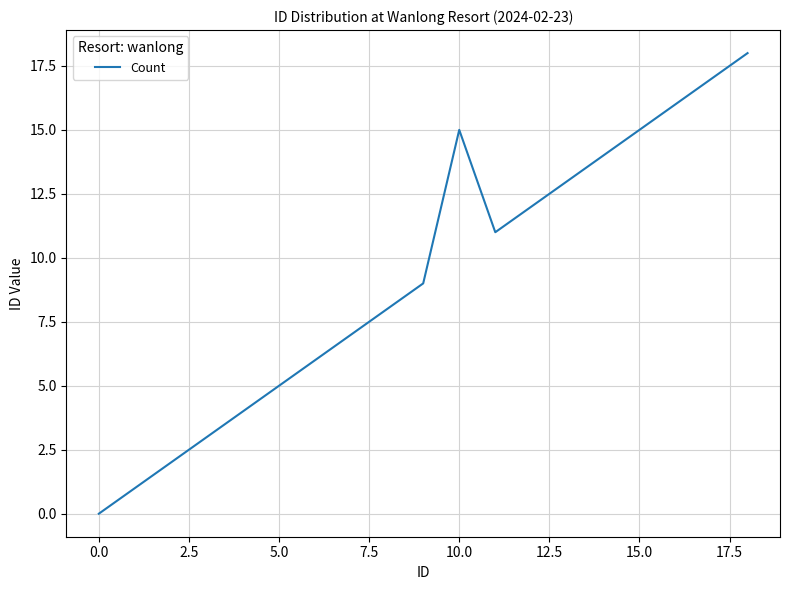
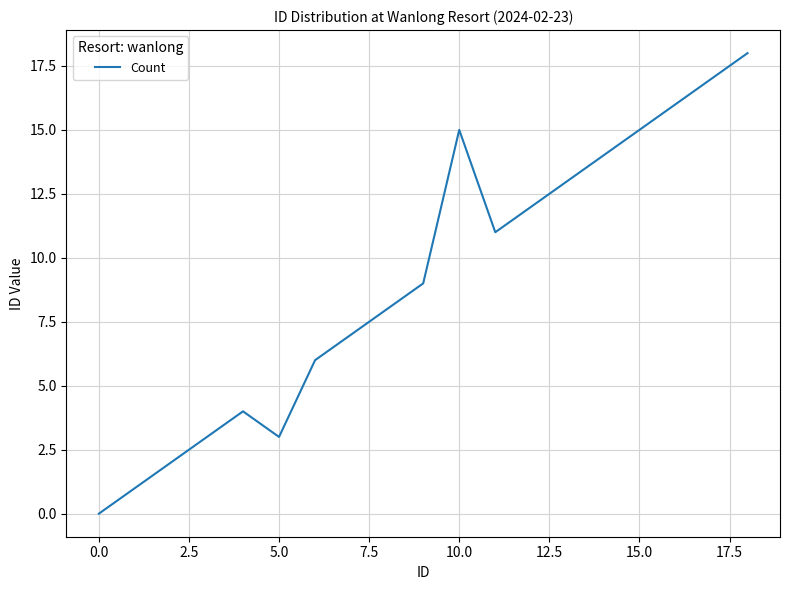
  {
    "0.0": 0,
-   "5.0": 5,
+   "5.0": 3,
    "10.0": 15,
    "15.0": 15
  }
